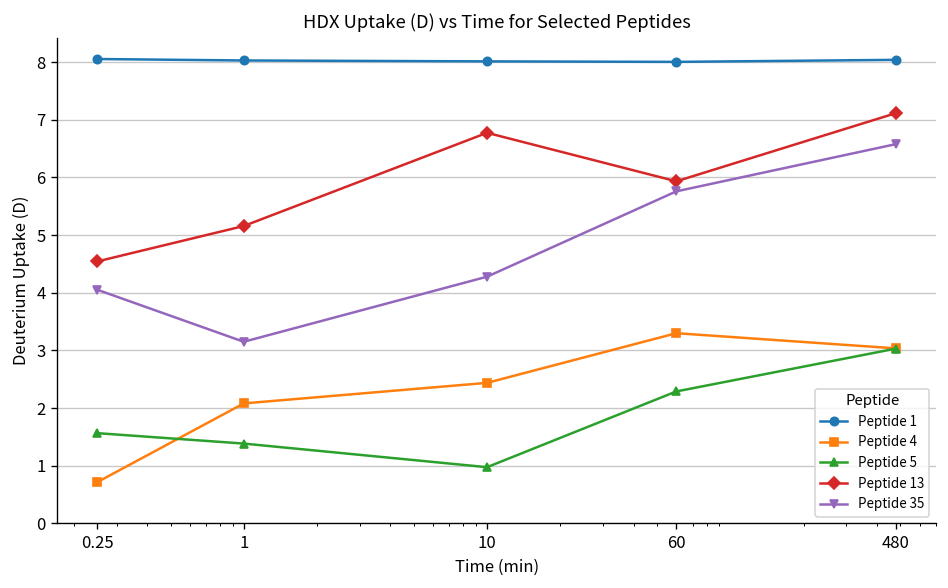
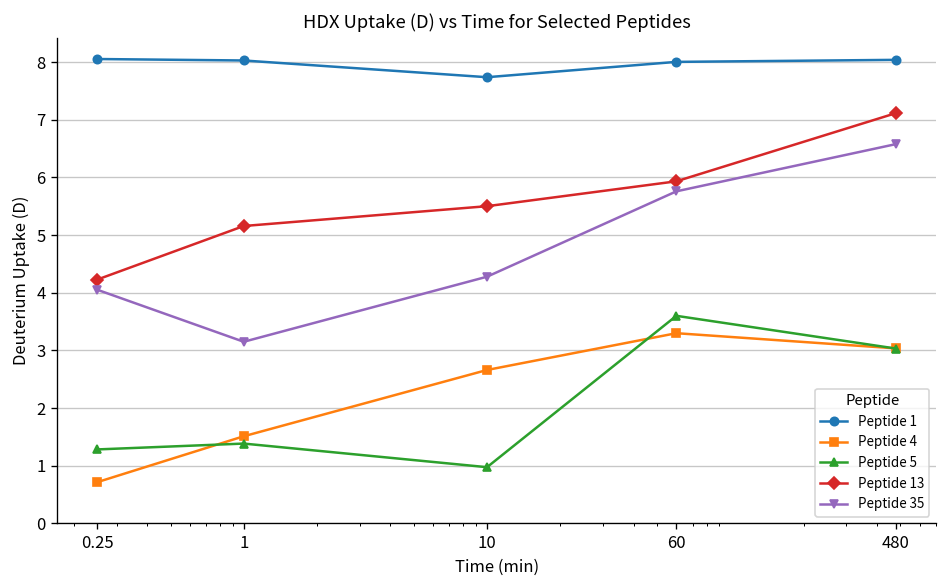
  {
    "Peptide 1": {
      "0.25": 8.1,
      "1": 8.0,
-     "10": 8.0,
+     "10": 7.7,
      "60": 8.0,
      "480": 8.0
    },
    "Peptide 4": {
      "0.25": 0.7,
-     "1": 2.1,
-     "10": 2.4,
+     "1": 1.5,
+     "10": 2.7,
      "60": 3.3
    },
    "Peptide 5": {
-     "0.25": 1.6,
+     "0.25": 1.3,
      "1": 1.4,
      "10": 1.0,
-     "60": 2.3
+     "60": 3.6
    },
    "Peptide 13": {
-     "0.25": 4.5,
+     "0.25": 4.2,
      "1": 5.2,
-     "10": 6.8,
+     "10": 5.5,
      "60": 5.9,
      "480": 7.1
    },
    "Peptide 35": {
      "0.25": 4.1,
      "1": 3.1,
      "10": 4.3,
      "60": 5.8,
      "480": 6.6
    }
  }
